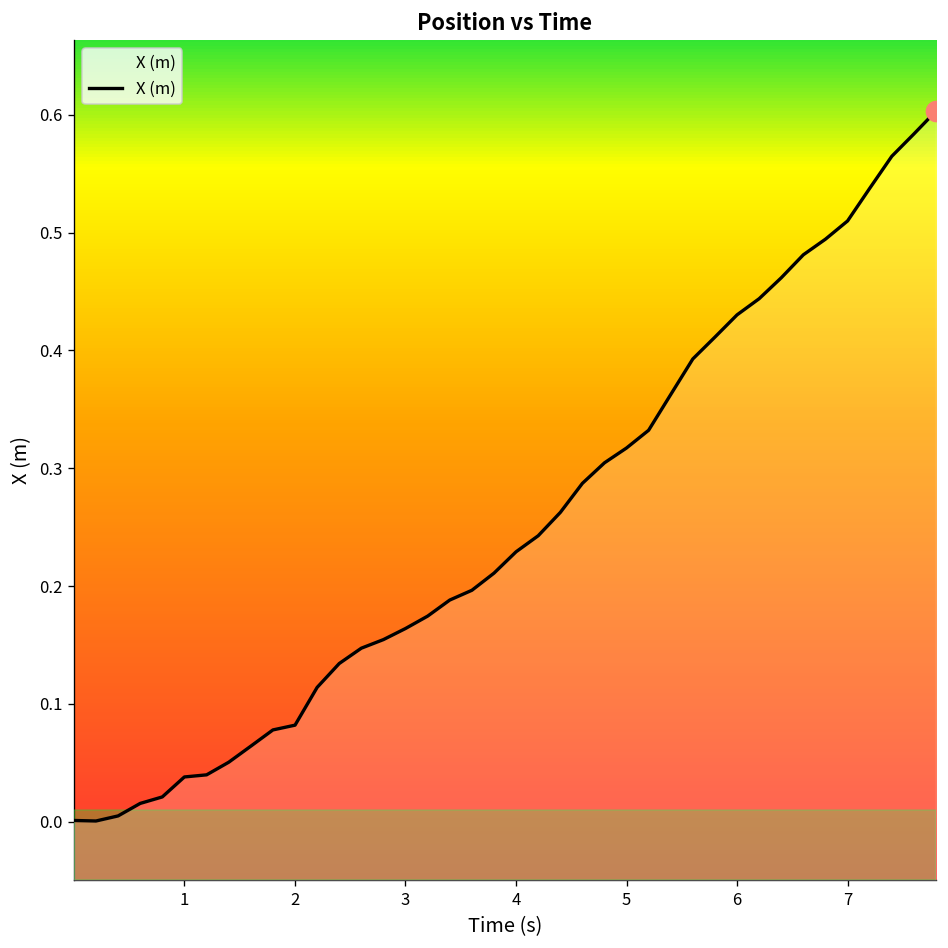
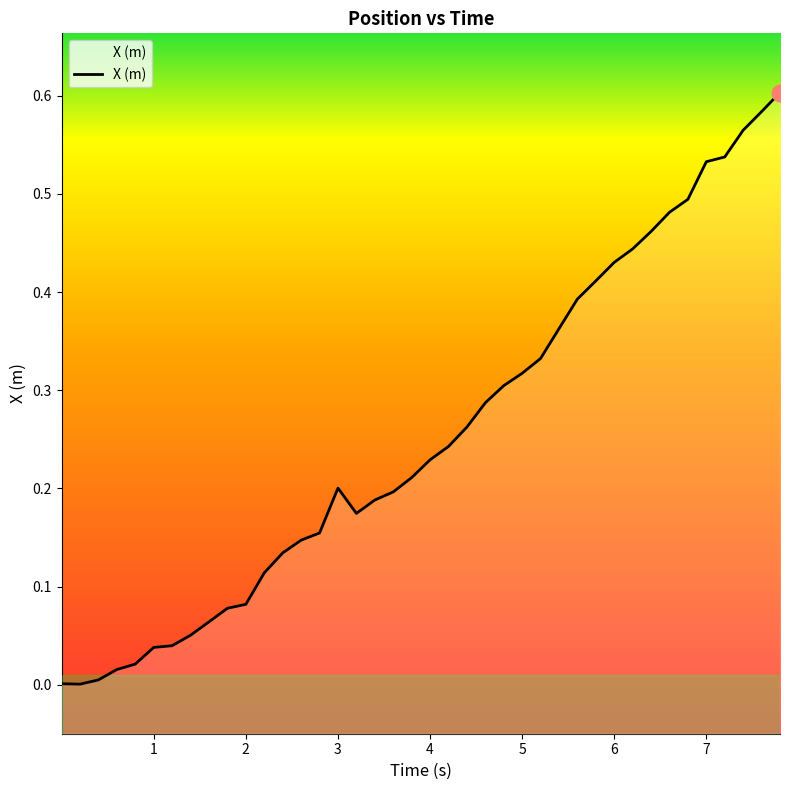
  {
    "X (m)": {
      "1": 0.04,
      "2": 0.08,
-     "3": 0.16,
+     "3": 0.20,
      "4": 0.23,
      "5": 0.32,
      "6": 0.43,
-     "7": 0.51
+     "7": 0.53
    }
  }
